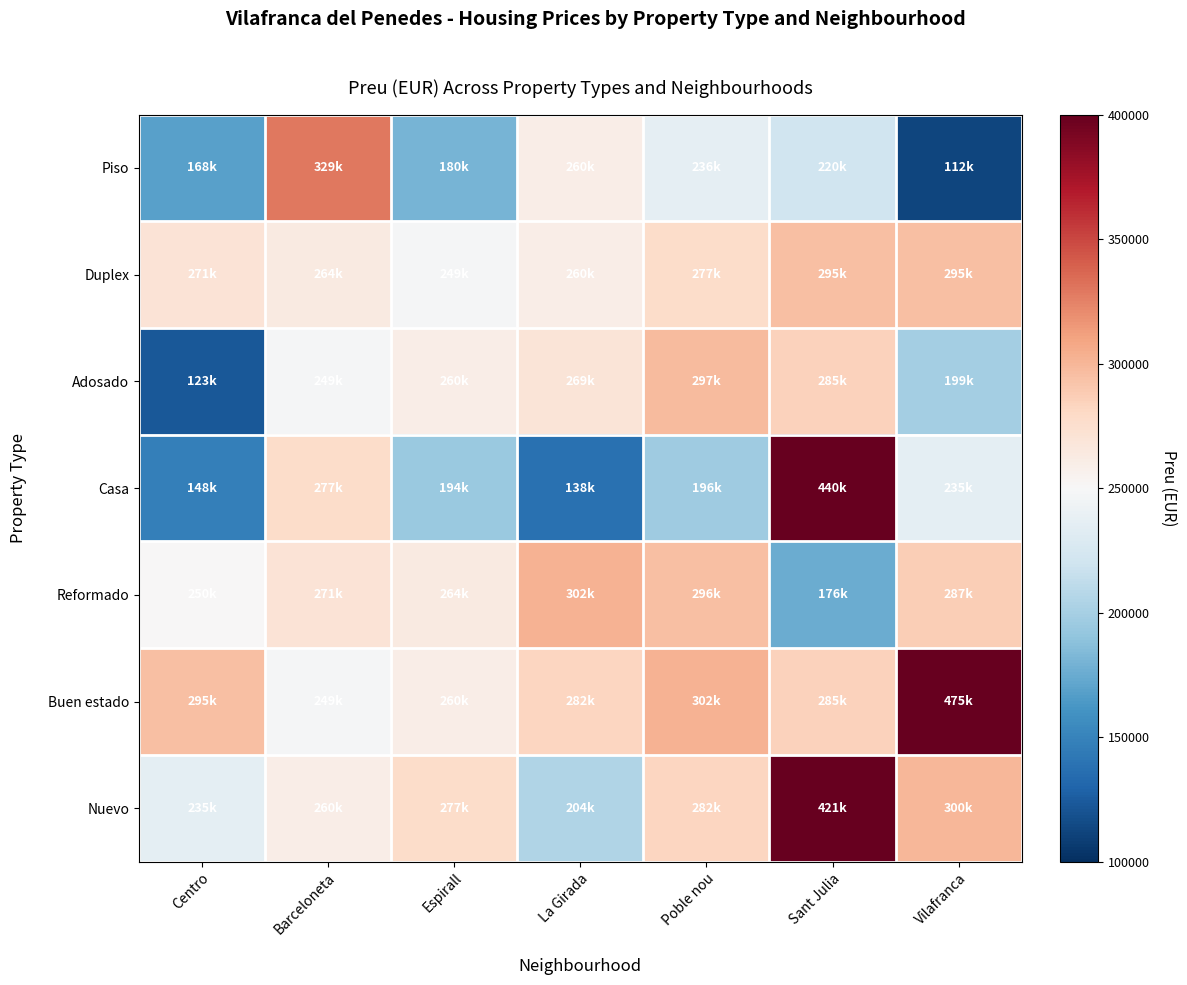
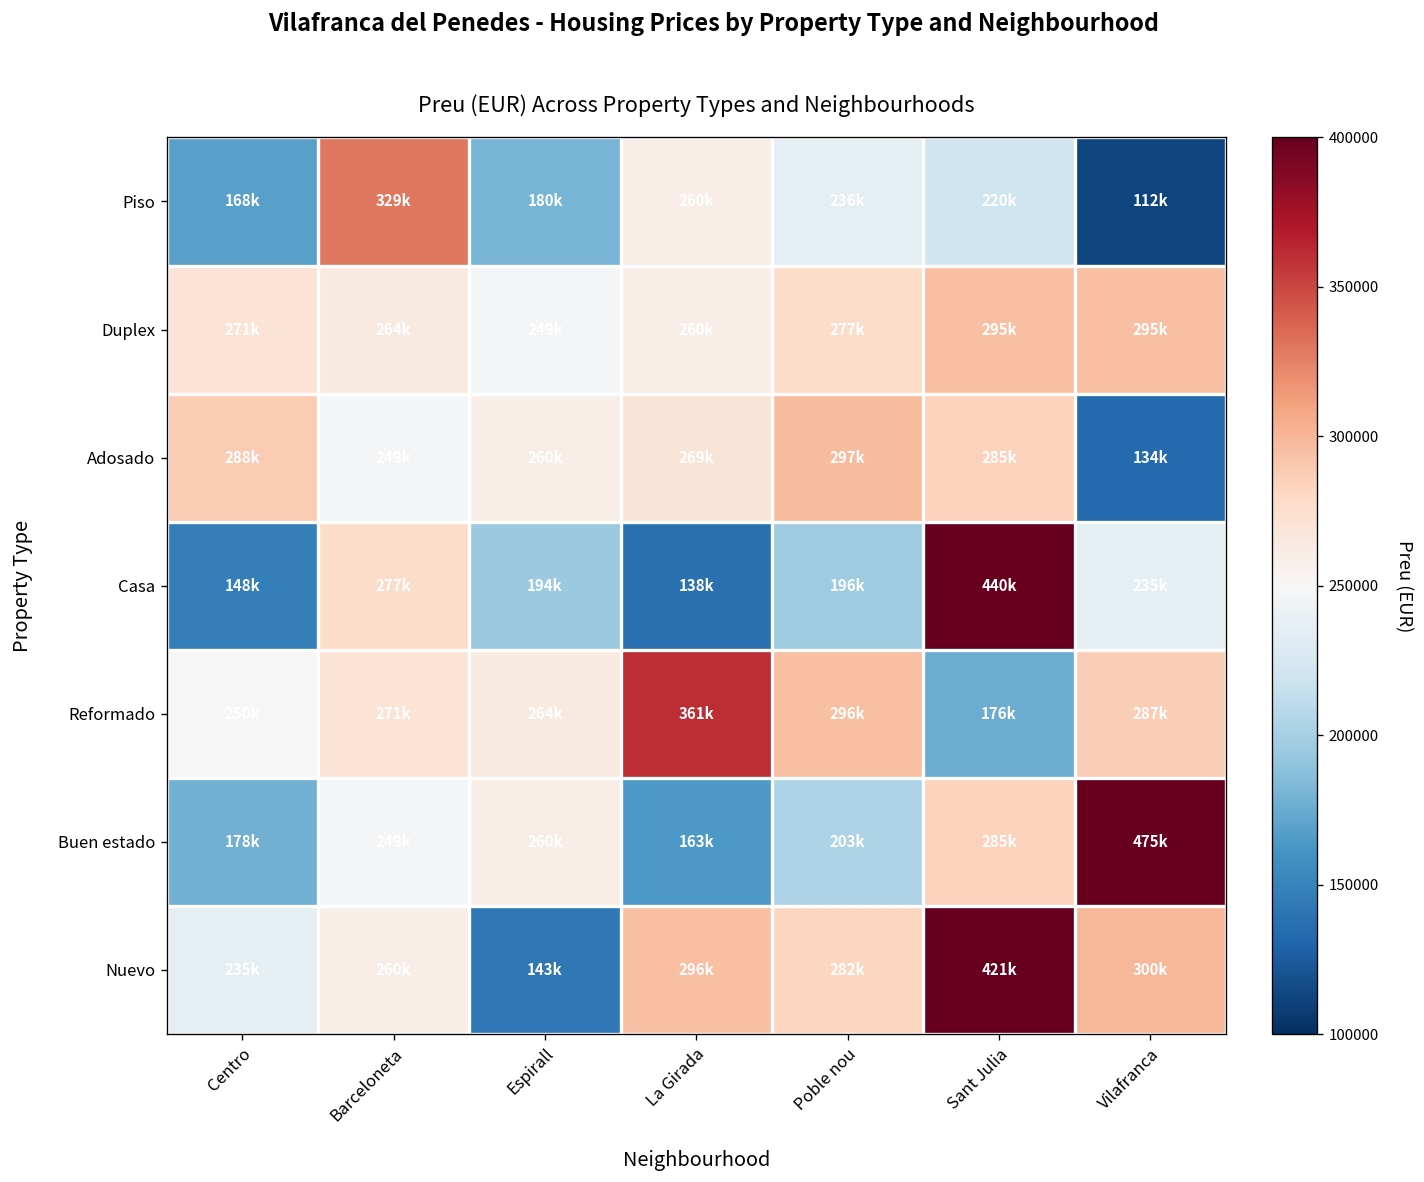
  {
    "Piso": {
      "Centro": "168k",
      "Barceloneta": "329k",
      "Espirall": "180k",
      "Vilafranca": "112k"
    },
    "Duplex": {
      "Poble nou": "277k",
      "Sant Julia": "295k",
      "Vilafranca": "295k"
    },
    "Adosado": {
-     "Centro": "123k",
+     "Centro": "288k",
      "Poble nou": "297k",
      "Sant Julia": "285k",
-     "Vilafranca": "199k"
+     "Vilafranca": "134k"
    },
    "Casa": {
      "Centro": "148k",
      "Barceloneta": "277k",
      "Espirall": "194k",
      "La Girada": "138k",
      "Poble nou": "196k",
      "Sant Julia": "440k"
    },
    "Reformado": {
-     "La Girada": "302k",
+     "La Girada": "361k",
      "Poble nou": "296k",
      "Sant Julia": "176k",
      "Vilafranca": "287k"
    },
    "Buen estado": {
-     "Centro": "295k",
-     "La Girada": "282k",
-     "Poble nou": "302k",
+     "Centro": "178k",
+     "La Girada": "163k",
+     "Poble nou": "203k",
      "Sant Julia": "285k",
      "Vilafranca": "475k"
    },
    "Nuevo": {
-     "Espirall": "277k",
-     "La Girada": "204k",
+     "Espirall": "143k",
+     "La Girada": "296k",
      "Poble nou": "282k",
      "Sant Julia": "421k",
      "Vilafranca": "300k"
    }
  }
